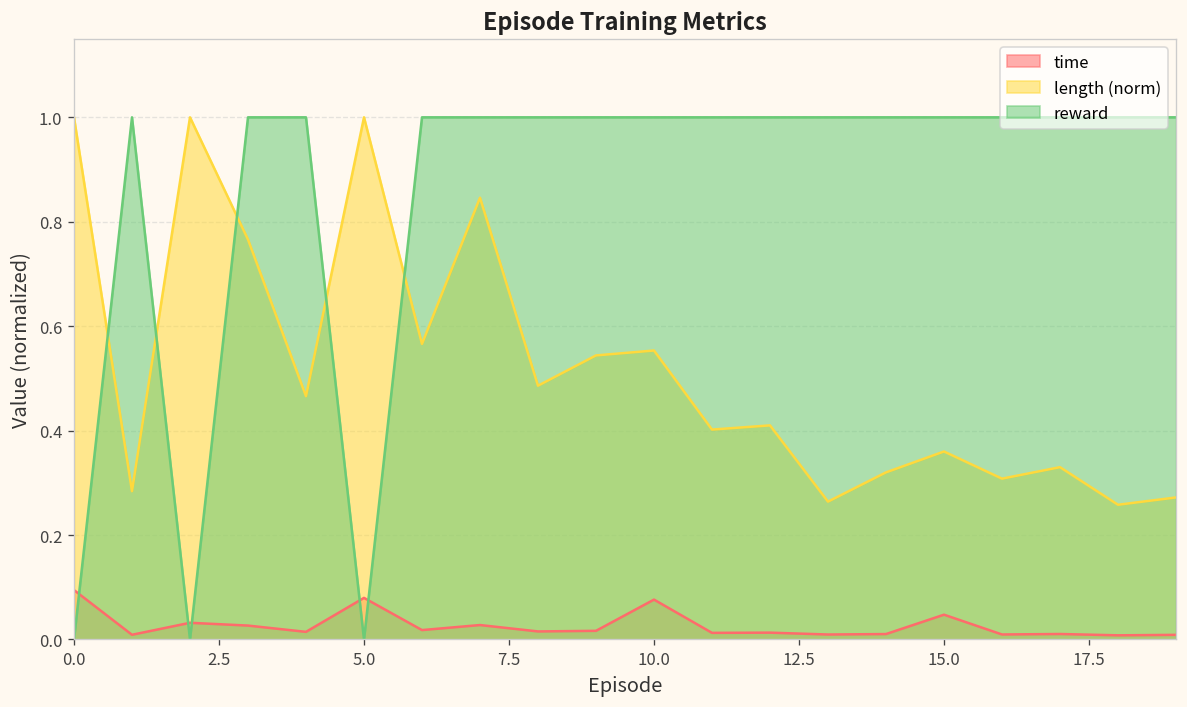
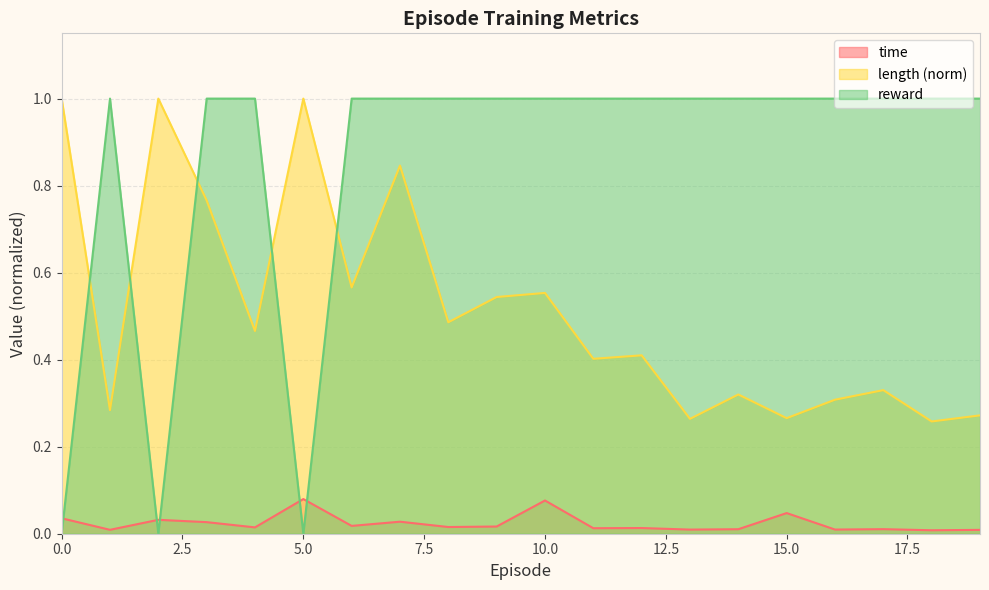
  {
    "time": {
-     "0.0": 0.09,
+     "0.0": 0.04,
      "5.0": 0.08,
      "10.0": 0.08,
      "15.0": 0.05
    },
    "length (norm)": {
      "0.0": 1.00,
      "5.0": 1.00,
      "10.0": 0.55,
-     "15.0": 0.36
+     "15.0": 0.27
    },
    "reward": {
      "0.0": 0.00,
      "5.0": 0.00,
      "10.0": 1.00,
      "15.0": 1.00
    }
  }
